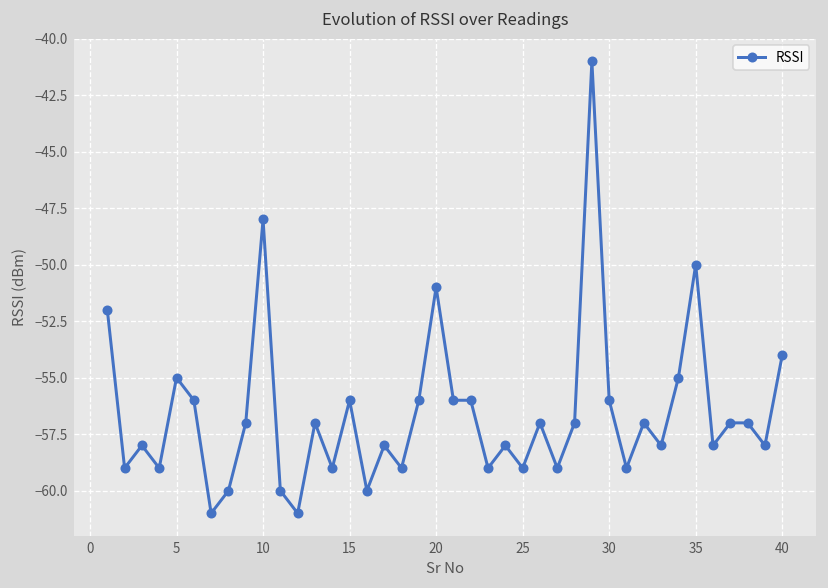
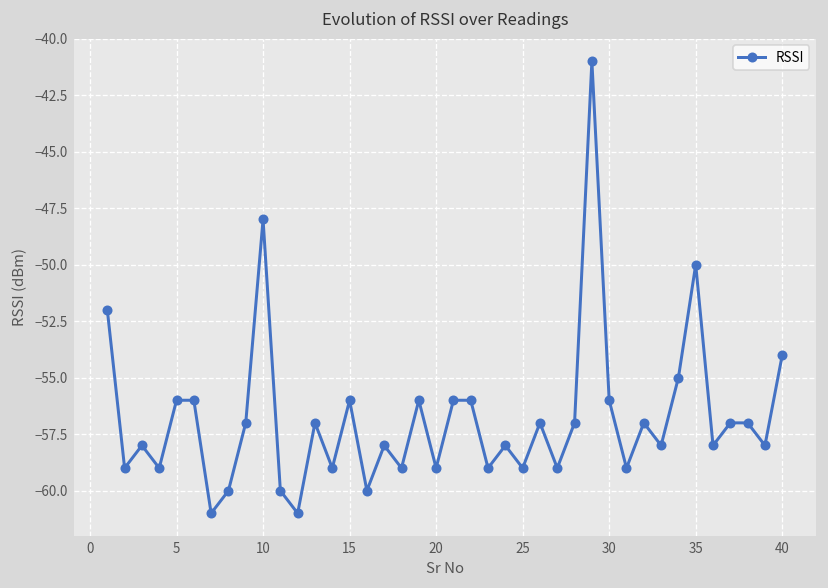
  {
-   "5": -55,
+   "5": -56,
    "10": -48,
    "15": -56,
-   "20": -51,
+   "20": -59,
    "25": -59,
    "30": -56,
    "35": -50,
    "40": -54
  }
